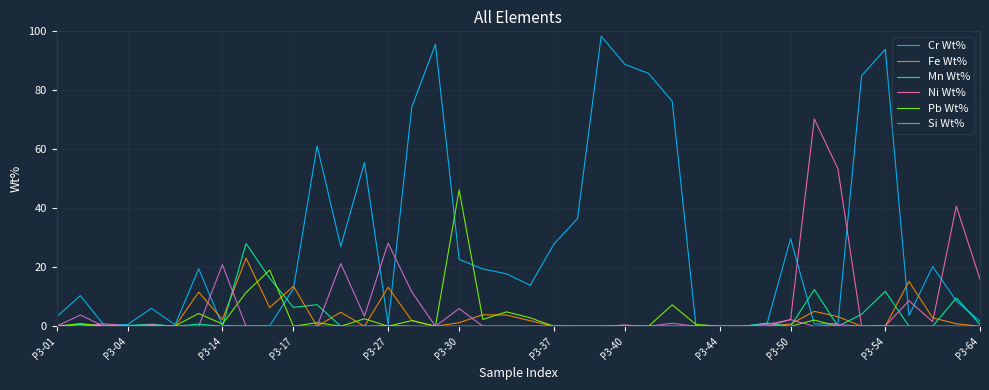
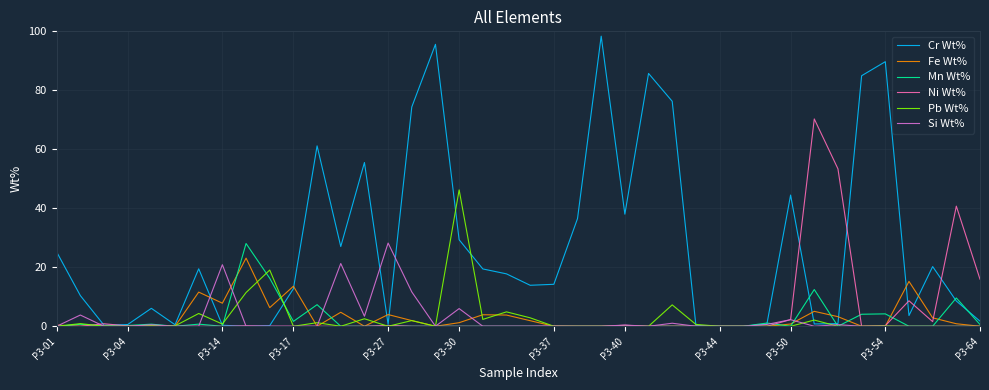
  {
    "Cr Wt%": {
-     "P3-01": 3,
-     "P3-30": 23,
-     "P3-37": 28,
-     "P3-40": 89,
-     "P3-50": 30,
-     "P3-54": 94,
+     "P3-01": 25,
+     "P3-30": 29,
+     "P3-37": 14,
+     "P3-40": 38,
+     "P3-50": 44,
+     "P3-54": 90,
      "P3-64": 2
    },
    "Fe Wt%": {
-     "P3-14": 2,
-     "P3-27": 13,
+     "P3-14": 8,
+     "P3-27": 4,
      "P3-30": 1
    },
    "Mn Wt%": {
-     "P3-17": 6,
-     "P3-54": 12
+     "P3-17": 2,
+     "P3-54": 4
    },
    "Pb Wt%": {
      "P3-30": 46
    }
  }
